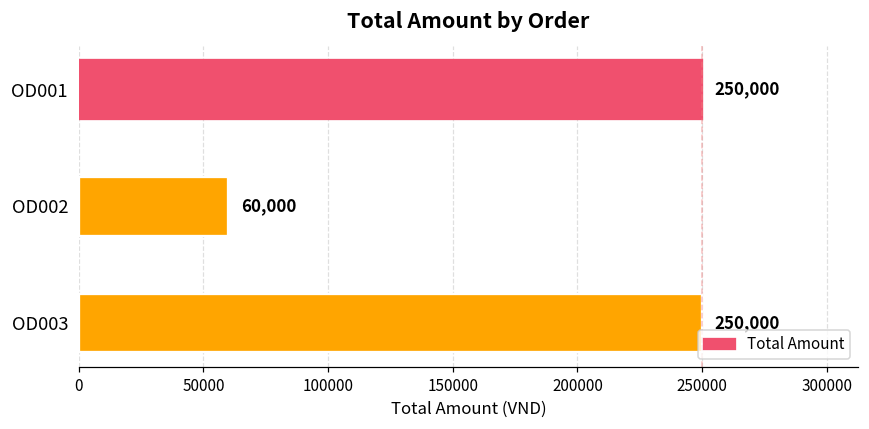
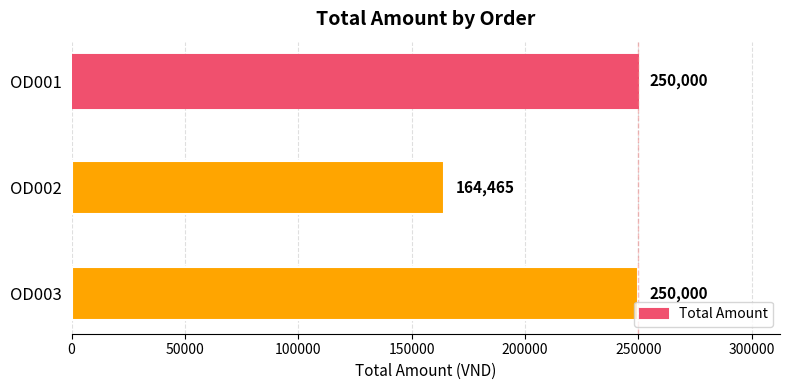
  {
    "OD001": "250,000",
-   "OD002": "60,000"
+   "OD002": "164,465"
  }
